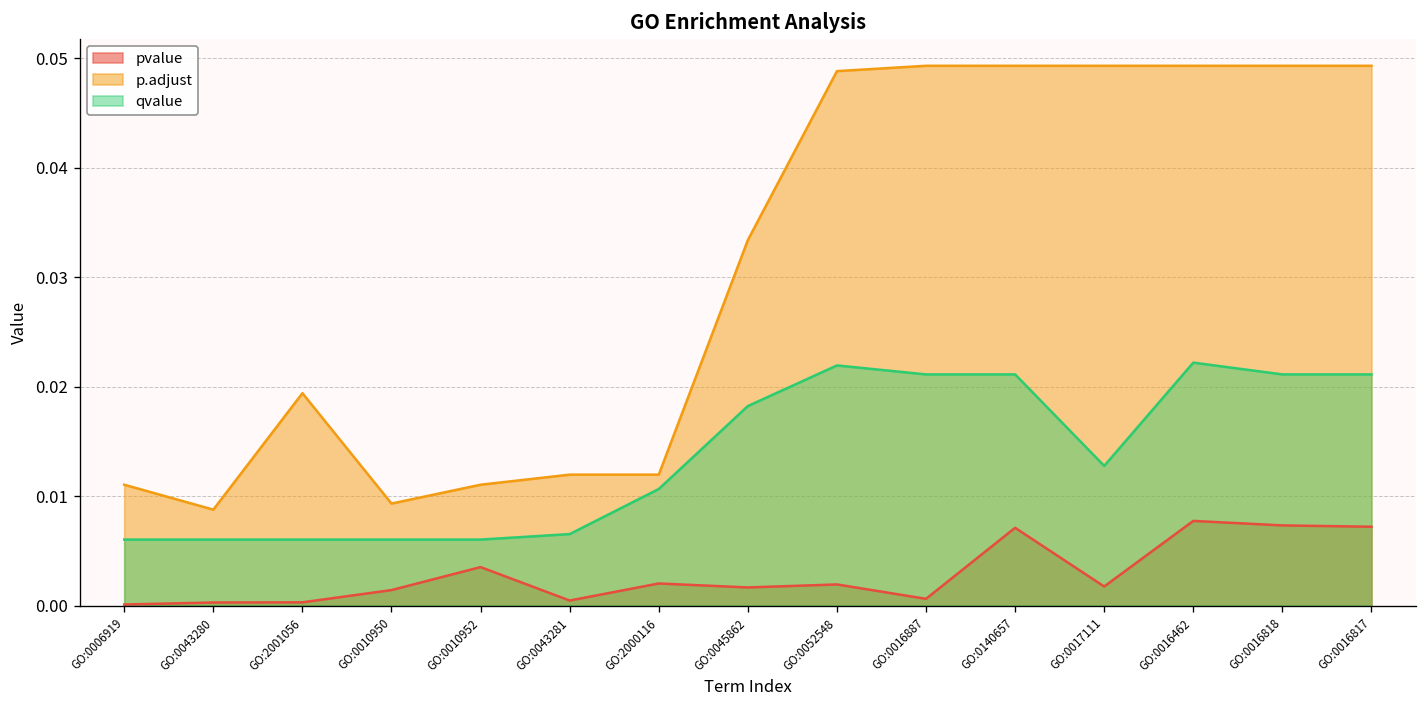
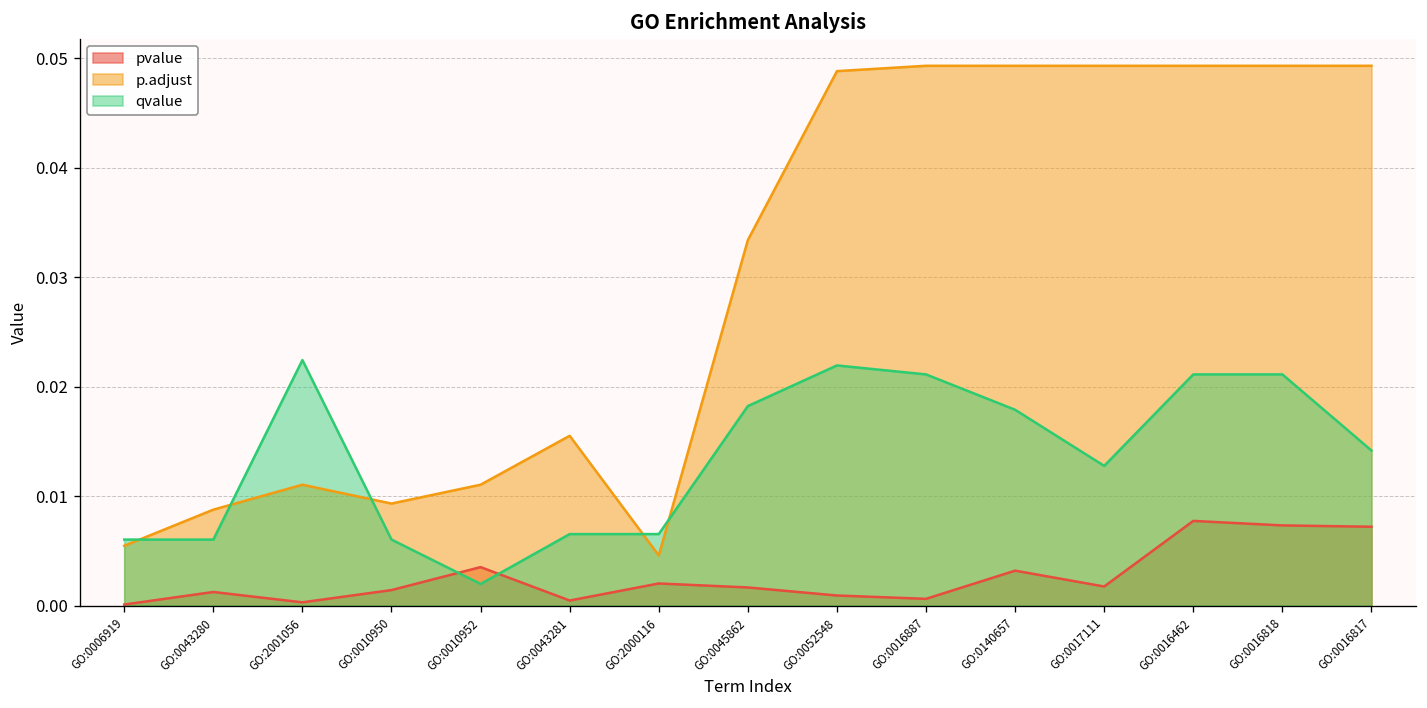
  {
    "pvalue": {
      "GO:0006919": 0.000,
-     "GO:0043280": 0.000,
+     "GO:0043280": 0.001,
      "GO:2001056": 0.000,
      "GO:0010950": 0.001,
      "GO:0010952": 0.004,
      "GO:0043281": 0.000,
      "GO:2000116": 0.002,
      "GO:0045862": 0.002,
-     "GO:0052548": 0.002,
+     "GO:0052548": 0.001,
      "GO:0016887": 0.001,
-     "GO:0140657": 0.007,
+     "GO:0140657": 0.003,
      "GO:0017111": 0.002,
      "GO:0016462": 0.008,
      "GO:0016818": 0.007,
      "GO:0016817": 0.007
    },
    "p.adjust": {
-     "GO:0006919": 0.011,
+     "GO:0006919": 0.005,
      "GO:0043280": 0.009,
-     "GO:2001056": 0.019,
+     "GO:2001056": 0.011,
      "GO:0010950": 0.009,
      "GO:0010952": 0.011,
-     "GO:0043281": 0.012,
-     "GO:2000116": 0.012,
+     "GO:0043281": 0.016,
+     "GO:2000116": 0.005,
      "GO:0045862": 0.033,
      "GO:0052548": 0.049,
      "GO:0016887": 0.049,
      "GO:0140657": 0.049,
      "GO:0017111": 0.049,
      "GO:0016462": 0.049,
      "GO:0016818": 0.049,
      "GO:0016817": 0.049
    },
    "qvalue": {
      "GO:0006919": 0.006,
      "GO:0043280": 0.006,
-     "GO:2001056": 0.006,
+     "GO:2001056": 0.022,
      "GO:0010950": 0.006,
-     "GO:0010952": 0.006,
+     "GO:0010952": 0.002,
      "GO:0043281": 0.007,
-     "GO:2000116": 0.011,
+     "GO:2000116": 0.007,
      "GO:0045862": 0.018,
      "GO:0052548": 0.022,
      "GO:0016887": 0.021,
-     "GO:0140657": 0.021,
+     "GO:0140657": 0.018,
      "GO:0017111": 0.013,
-     "GO:0016462": 0.022,
+     "GO:0016462": 0.021,
      "GO:0016818": 0.021,
-     "GO:0016817": 0.021
+     "GO:0016817": 0.014
    }
  }
